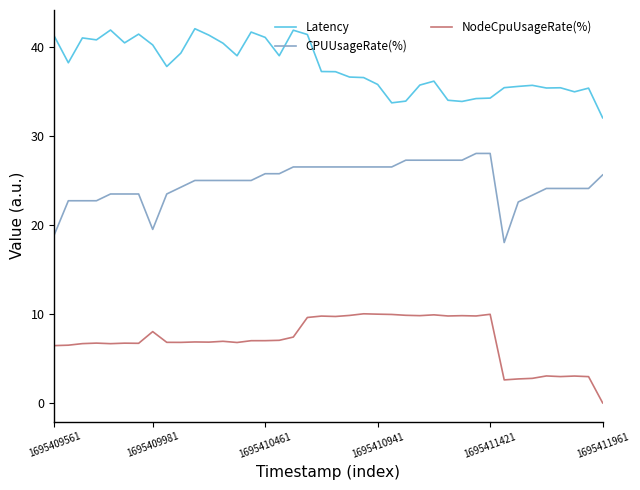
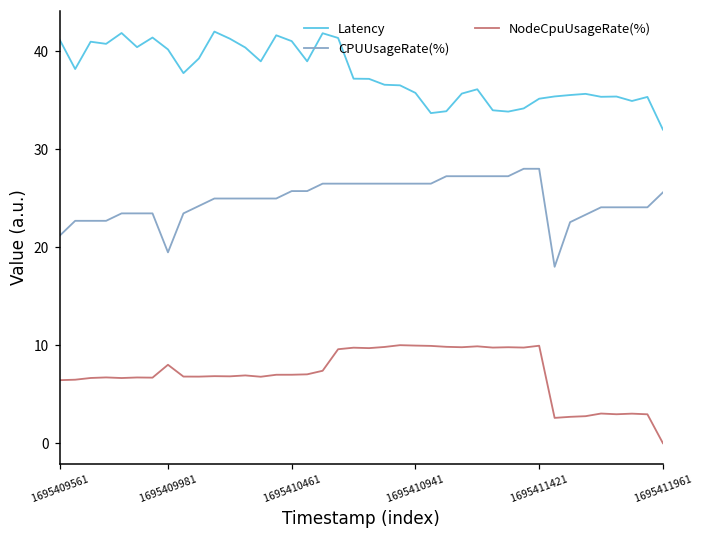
  {
    "Latency": {
      "1695409561": 41,
      "1695409981": 40,
      "1695410461": 41,
      "1695410941": 36,
-     "1695411421": 34,
+     "1695411421": 35,
      "1695411961": 32
    },
    "CPUUsageRate(%)": {
-     "1695409561": 19,
+     "1695409561": 21,
      "1695409981": 19,
      "1695410461": 26,
      "1695410941": 26,
      "1695411421": 28,
      "1695411961": 26
    },
    "NodeCpuUsageRate(%)": {
      "1695409561": 6,
      "1695409981": 8,
      "1695410461": 7,
      "1695410941": 10,
      "1695411421": 10,
      "1695411961": 0
    }
  }
